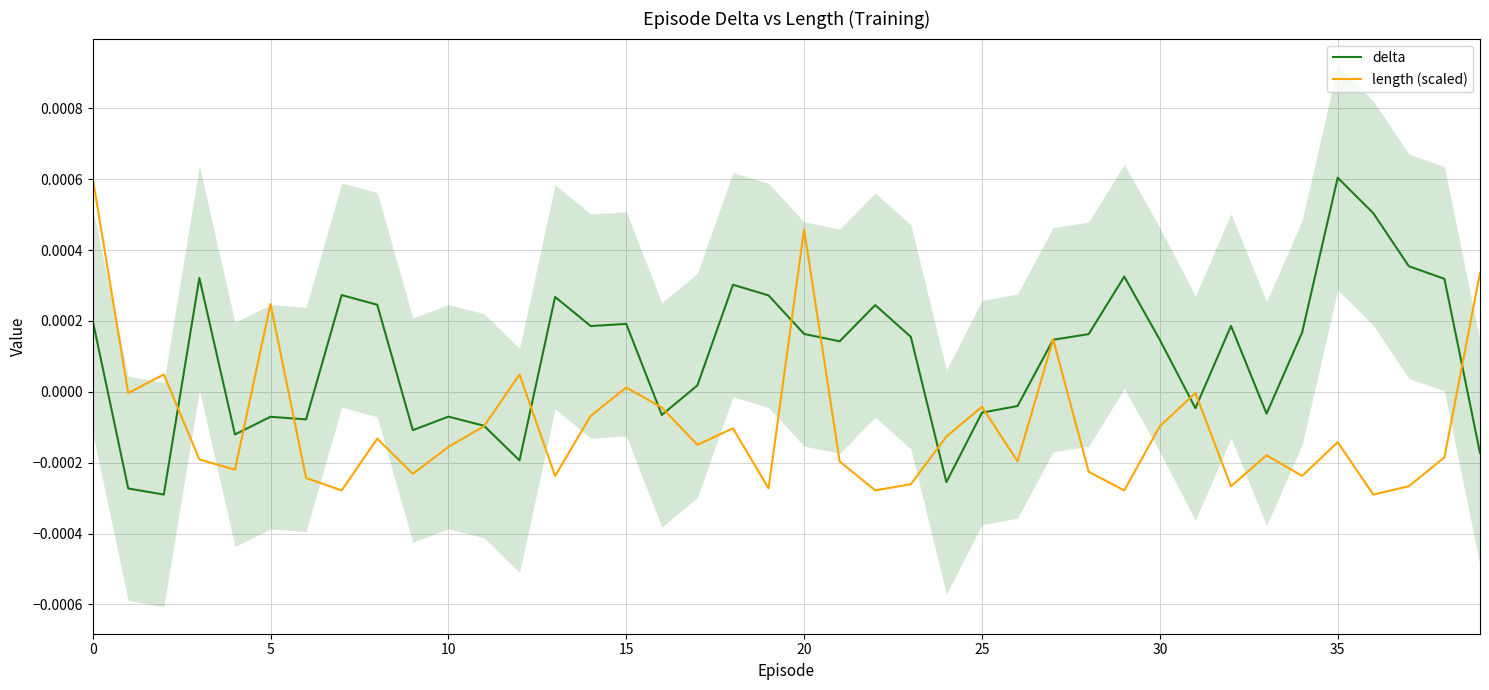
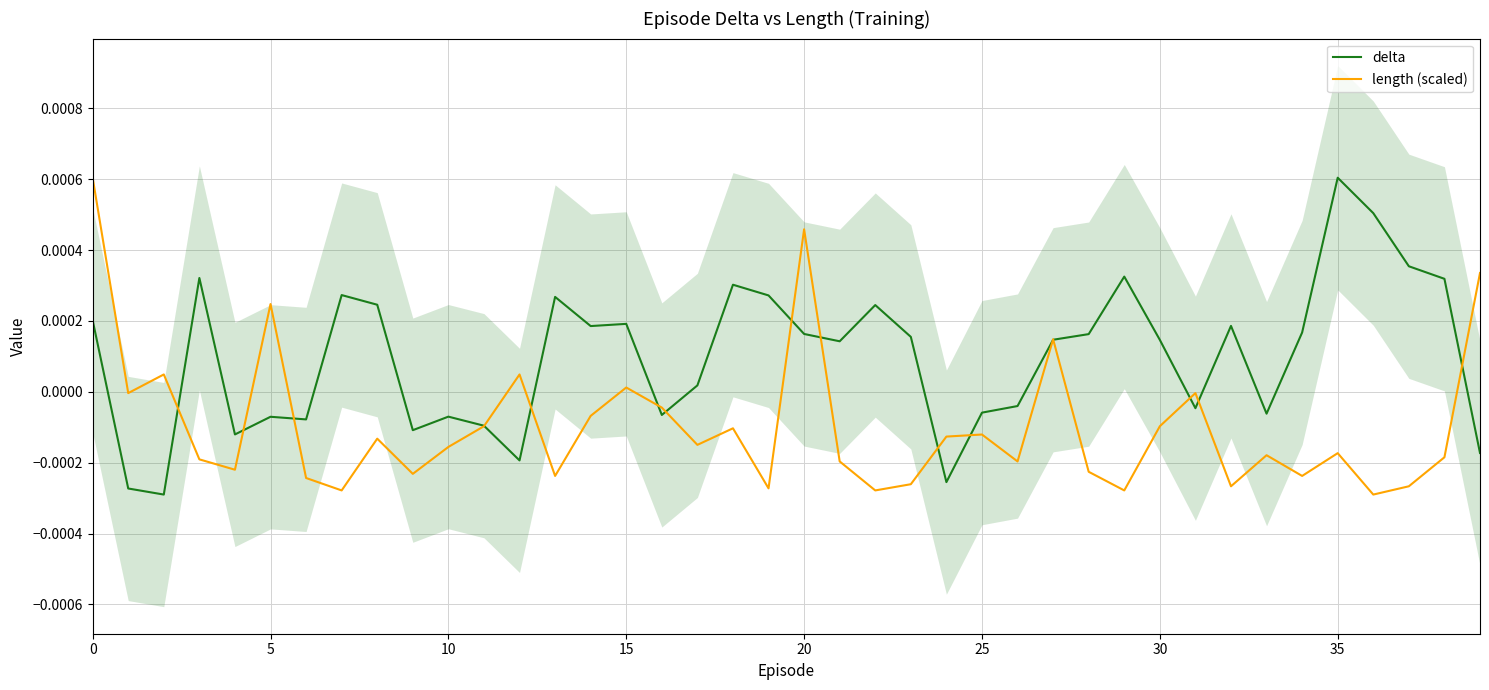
  {
    "length (scaled)": {
      "0": 0.00060,
      "10": -0.00016,
      "15": 0.00001,
      "20": 0.00046,
-     "25": -0.00004,
+     "25": -0.00012,
      "30": -0.00010,
-     "35": -0.00014
+     "35": -0.00017
    }
  }
